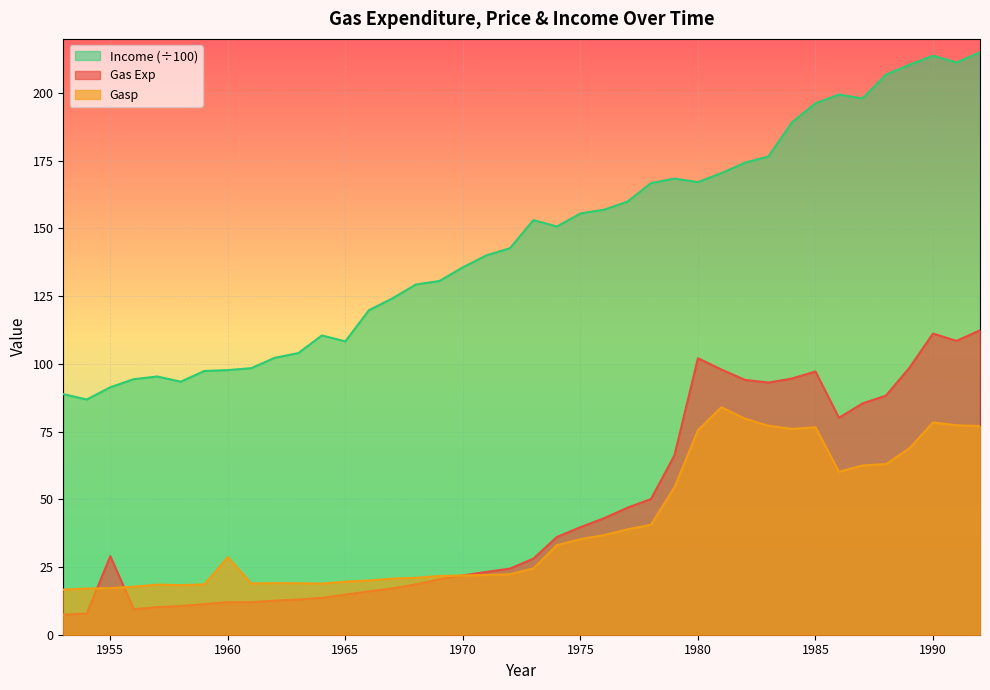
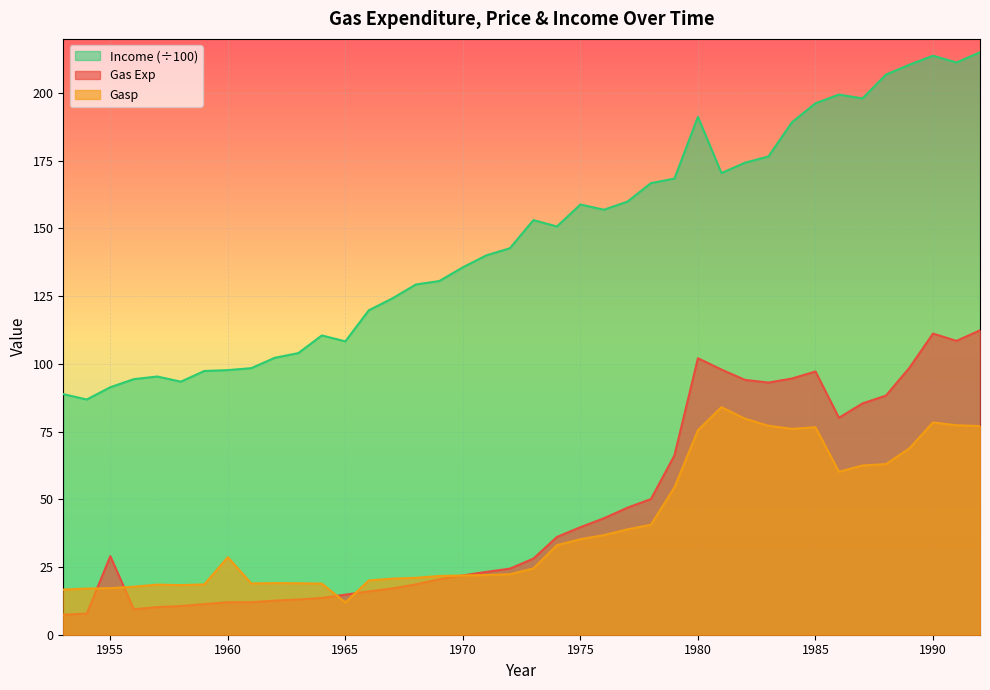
  {
    "Income (÷100)": {
      "1955": 91,
      "1960": 98,
      "1965": 108,
      "1970": 136,
-     "1975": 156,
-     "1980": 167,
+     "1975": 159,
+     "1980": 191,
      "1985": 196,
      "1990": 214
    },
    "Gas Exp": {
      "1955": 29,
      "1960": 12,
      "1965": 15,
      "1975": 40,
      "1980": 102,
      "1985": 97,
      "1990": 111
    },
    "Gasp": {
      "1955": 17,
      "1960": 29,
-     "1965": 20,
+     "1965": 12,
      "1975": 35,
      "1980": 76,
      "1985": 77,
      "1990": 78
    }
  }
